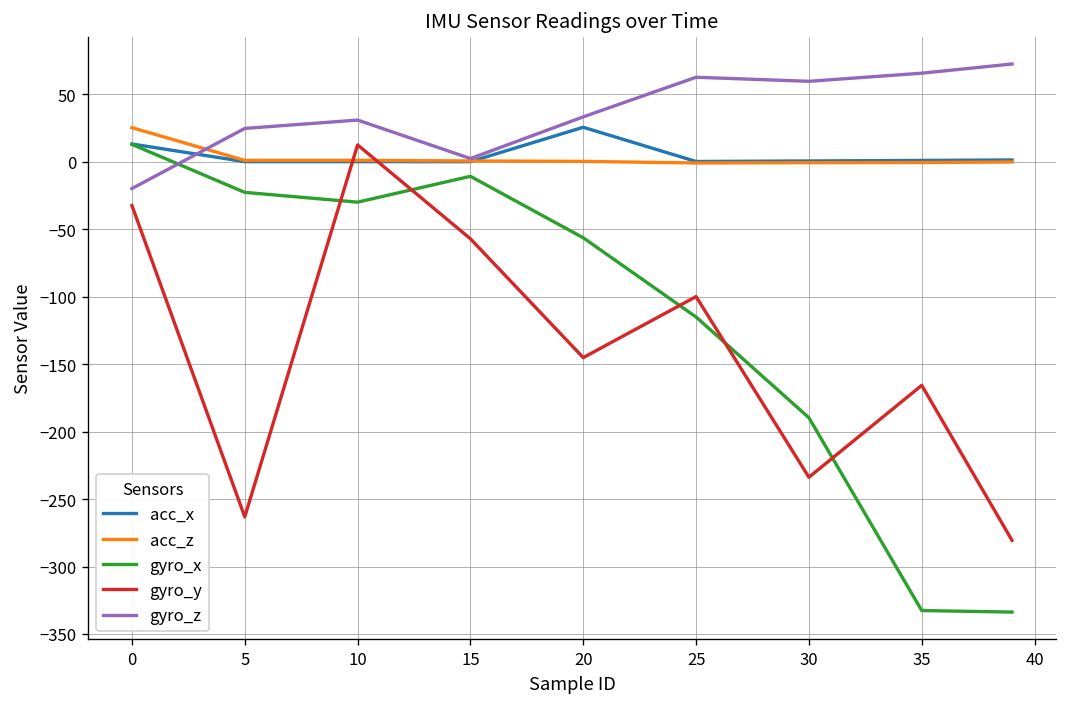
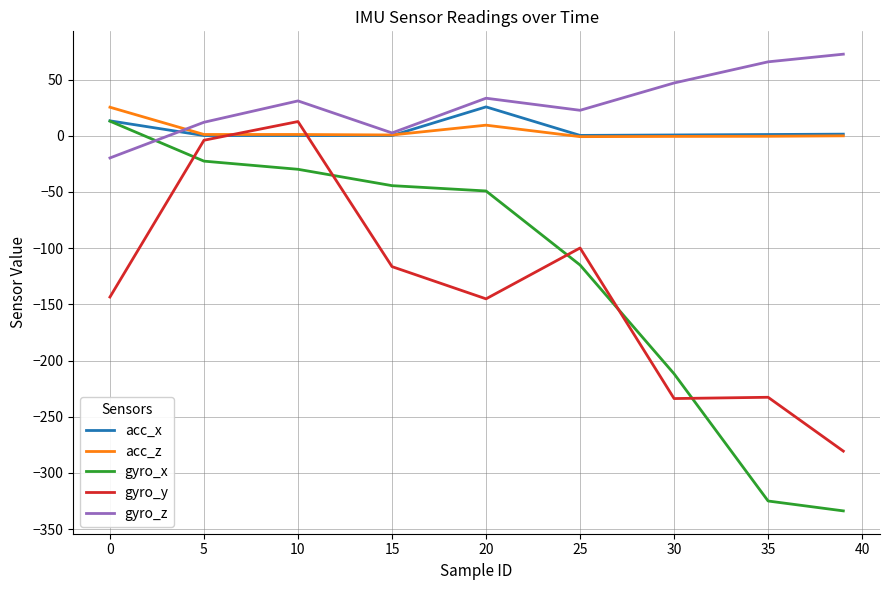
  {
    "acc_x": {
      "20": 26
    },
    "acc_z": {
      "0": 25,
-     "20": 0
+     "20": 9
    },
    "gyro_x": {
      "5": -23,
      "10": -30,
-     "15": -11,
-     "20": -56,
+     "15": -44,
+     "20": -49,
      "25": -115,
-     "30": -190,
-     "35": -333
+     "30": -212,
+     "35": -325
    },
    "gyro_y": {
-     "0": -32,
-     "5": -263,
+     "0": -143,
+     "5": -4,
      "10": 13,
-     "15": -57,
+     "15": -116,
      "20": -145,
      "25": -100,
      "30": -234,
-     "35": -166
+     "35": -233
    },
    "gyro_z": {
      "0": -20,
-     "5": 25,
+     "5": 12,
      "10": 31,
      "20": 33,
-     "25": 63,
-     "30": 60,
+     "25": 23,
+     "30": 47,
      "35": 66
    }
  }
